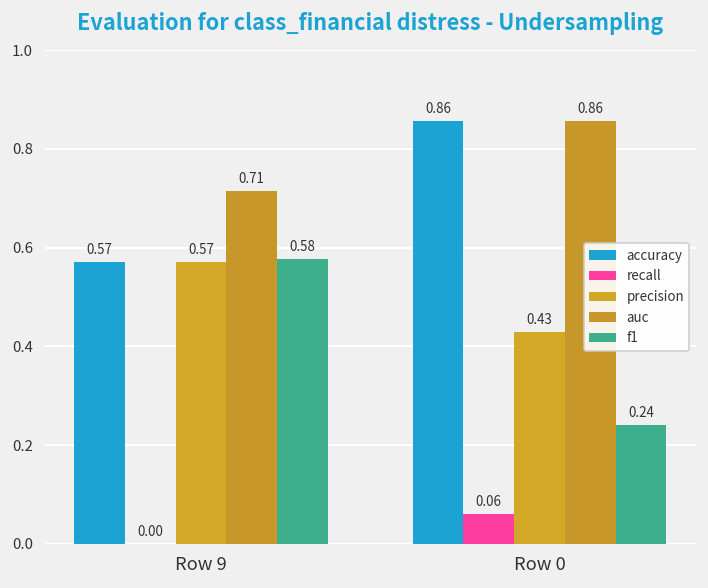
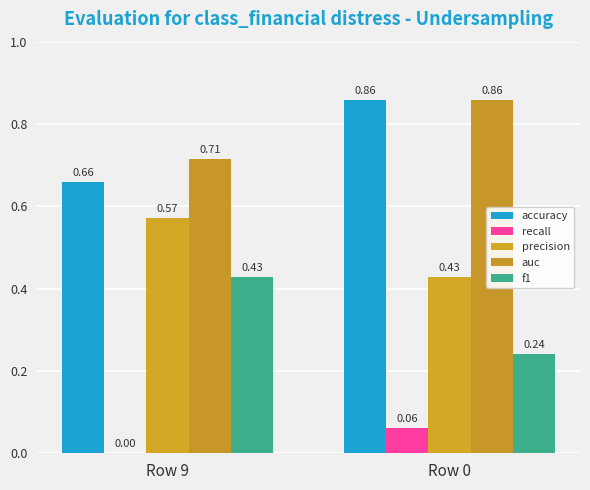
  {
    "accuracy": {
-     "Row 9": 0.57,
+     "Row 9": 0.66,
      "Row 0": 0.86
    },
    "recall": {
      "Row 9": 0.00,
      "Row 0": 0.06
    },
    "f1": {
-     "Row 9": 0.58,
+     "Row 9": 0.43,
      "Row 0": 0.24
    }
  }
